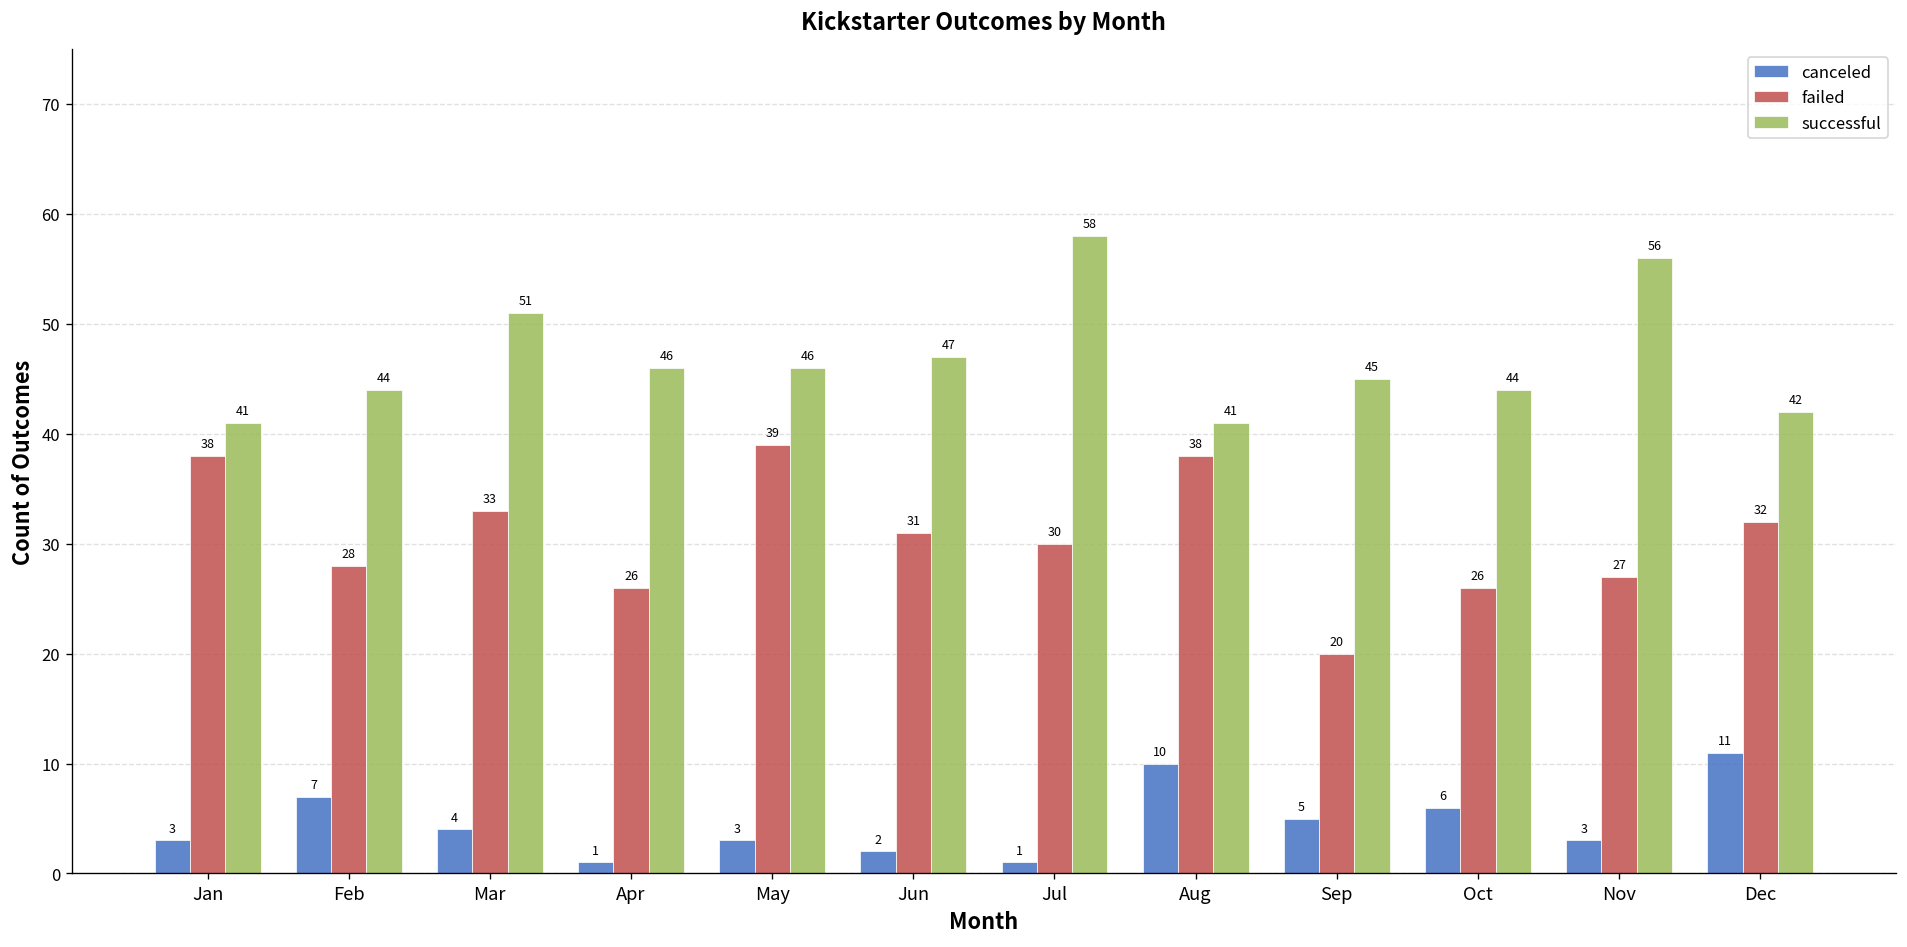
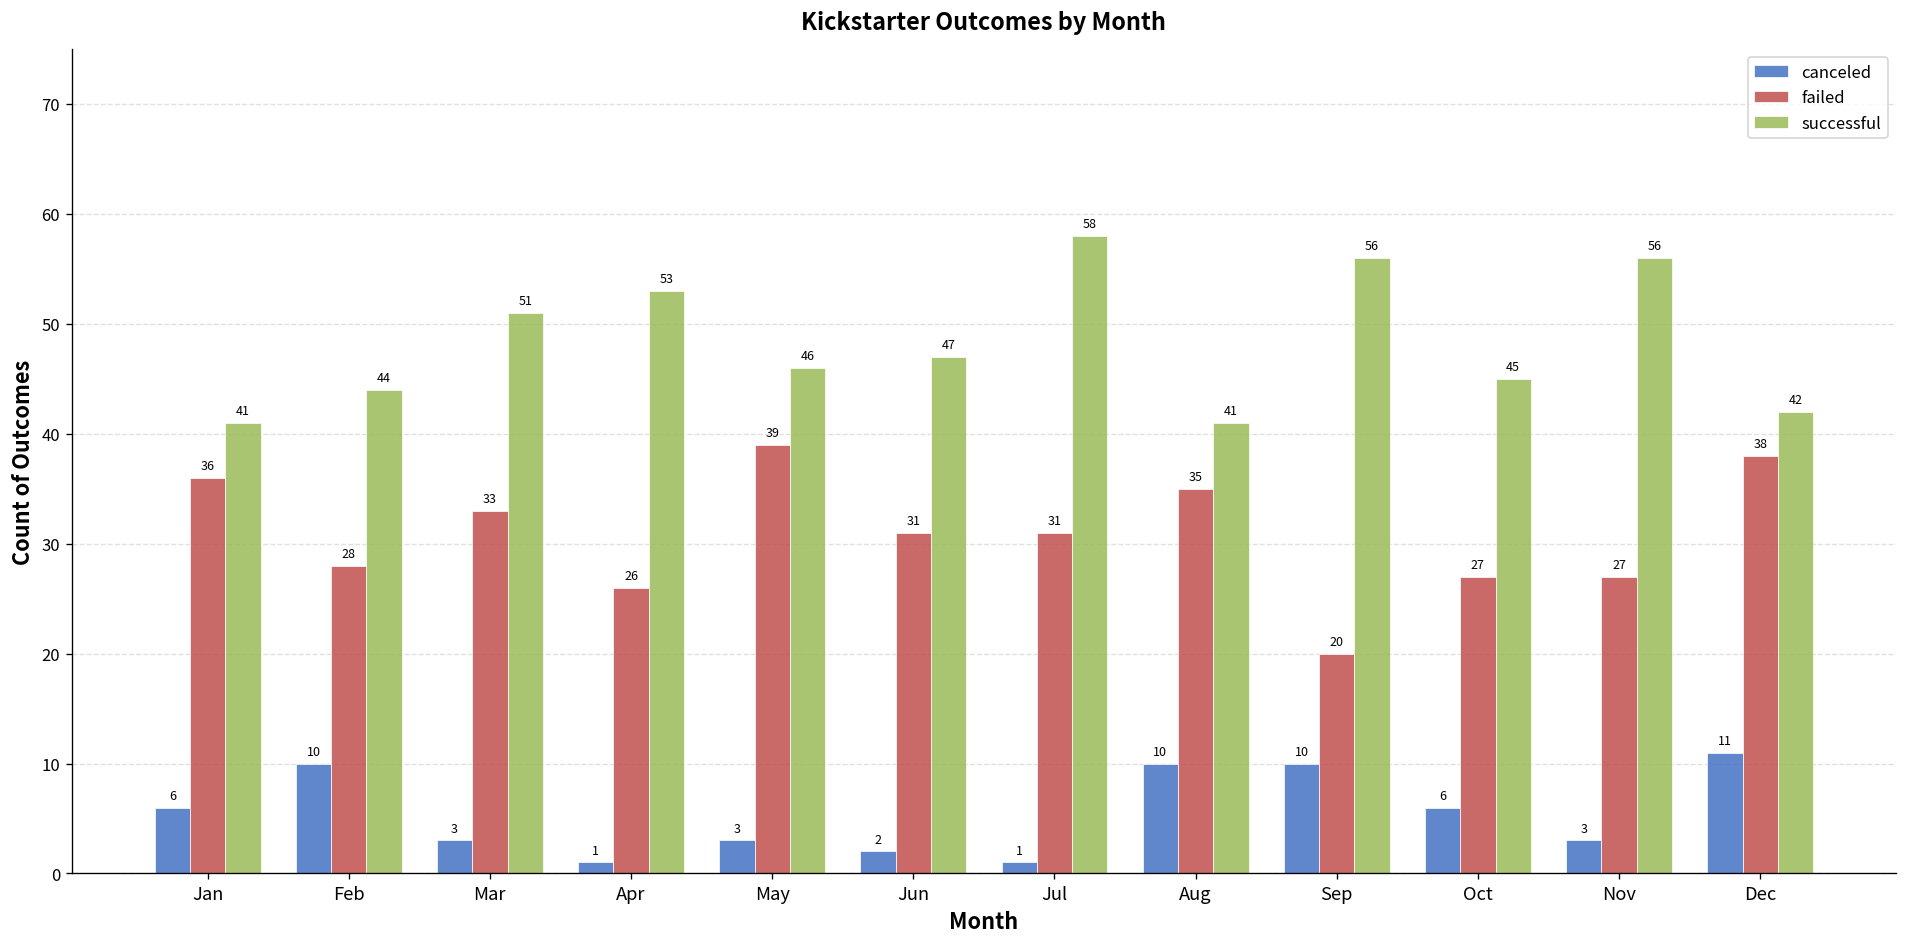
  {
    "canceled": {
-     "Jan": 3,
-     "Feb": 7,
-     "Mar": 4,
+     "Jan": 6,
+     "Feb": 10,
+     "Mar": 3,
      "Apr": 1,
      "May": 3,
      "Jun": 2,
      "Jul": 1,
      "Aug": 10,
-     "Sep": 5,
+     "Sep": 10,
      "Oct": 6,
      "Nov": 3,
      "Dec": 11
    },
    "failed": {
-     "Jan": 38,
+     "Jan": 36,
      "Feb": 28,
      "Mar": 33,
      "Apr": 26,
      "May": 39,
      "Jun": 31,
-     "Jul": 30,
-     "Aug": 38,
+     "Jul": 31,
+     "Aug": 35,
      "Sep": 20,
-     "Oct": 26,
+     "Oct": 27,
      "Nov": 27,
-     "Dec": 32
+     "Dec": 38
    },
    "successful": {
      "Jan": 41,
      "Feb": 44,
      "Mar": 51,
-     "Apr": 46,
+     "Apr": 53,
      "May": 46,
      "Jun": 47,
      "Jul": 58,
      "Aug": 41,
-     "Sep": 45,
-     "Oct": 44,
+     "Sep": 56,
+     "Oct": 45,
      "Nov": 56,
      "Dec": 42
    }
  }
